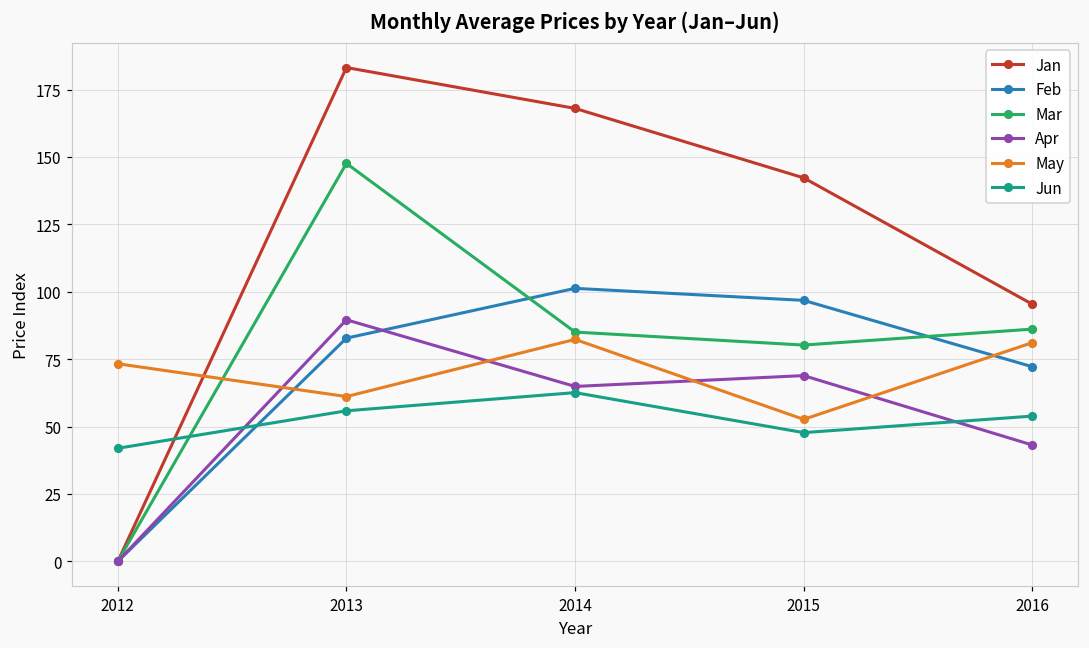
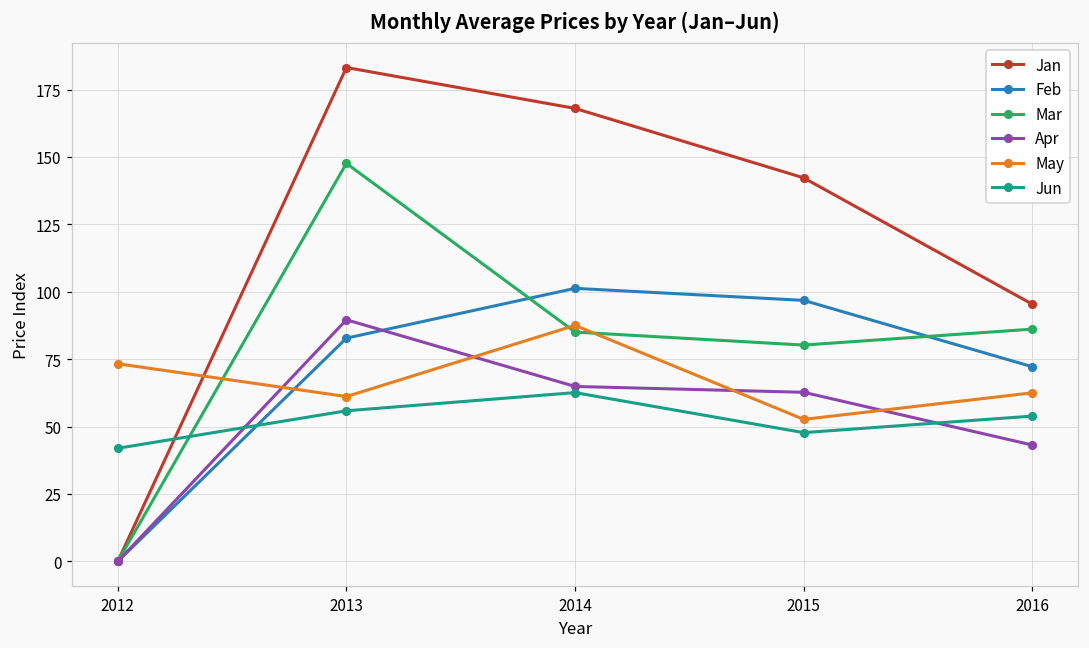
  {
    "Jan": {
      "2013": 183,
      "2014": 168,
      "2015": 142,
      "2016": 95
    },
    "Feb": {
      "2013": 83,
      "2014": 101,
      "2015": 97,
      "2016": 72
    },
    "Apr": {
      "2013": 90,
      "2014": 65,
-     "2015": 69,
+     "2015": 63,
      "2016": 43
    },
    "May": {
      "2012": 73,
      "2013": 61,
-     "2014": 82,
+     "2014": 88,
      "2015": 53,
-     "2016": 81
+     "2016": 63
    }
  }
